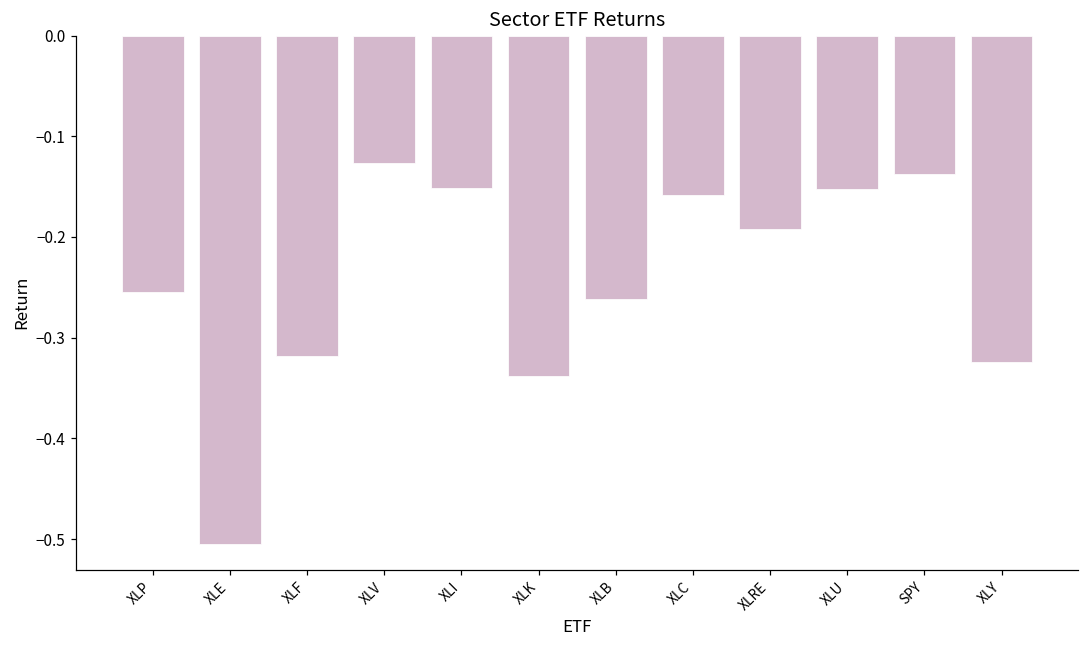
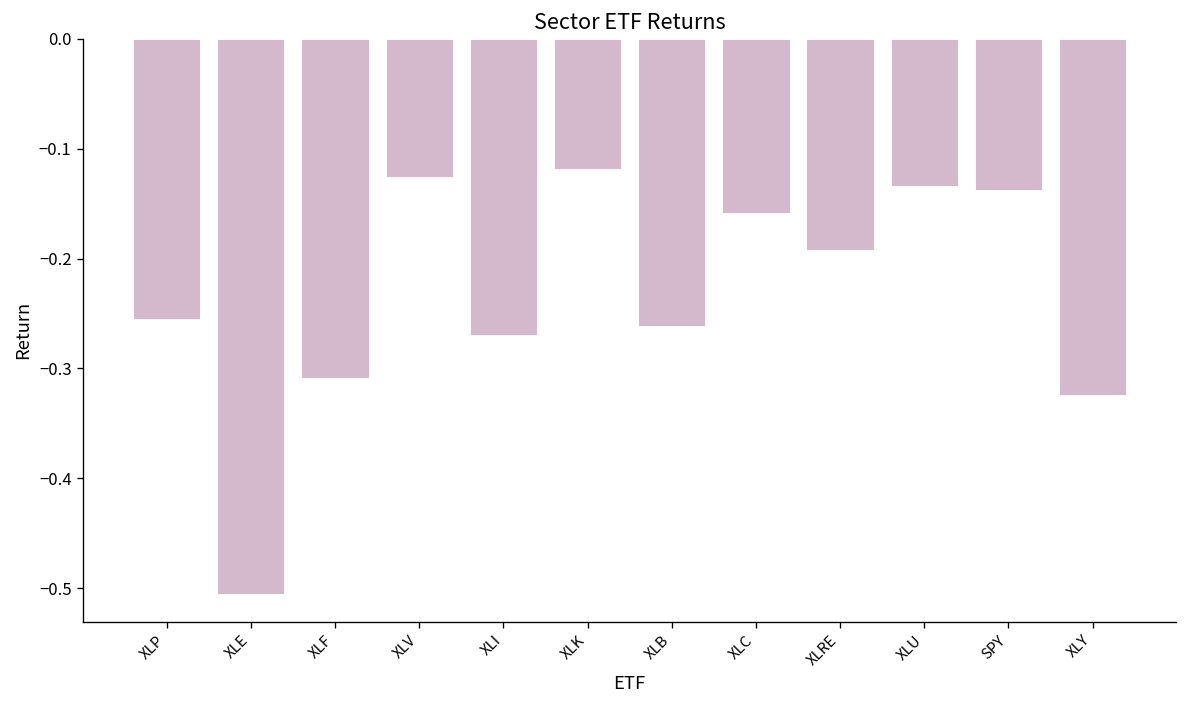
  {
    "XLP": -0.25,
    "XLE": -0.51,
-   "XLF": -0.32,
+   "XLF": -0.31,
    "XLV": -0.13,
-   "XLI": -0.15,
-   "XLK": -0.34,
+   "XLI": -0.27,
+   "XLK": -0.12,
    "XLB": -0.26,
    "XLC": -0.16,
    "XLRE": -0.19,
-   "XLU": -0.15,
+   "XLU": -0.13,
    "SPY": -0.14,
    "XLY": -0.32
  }
